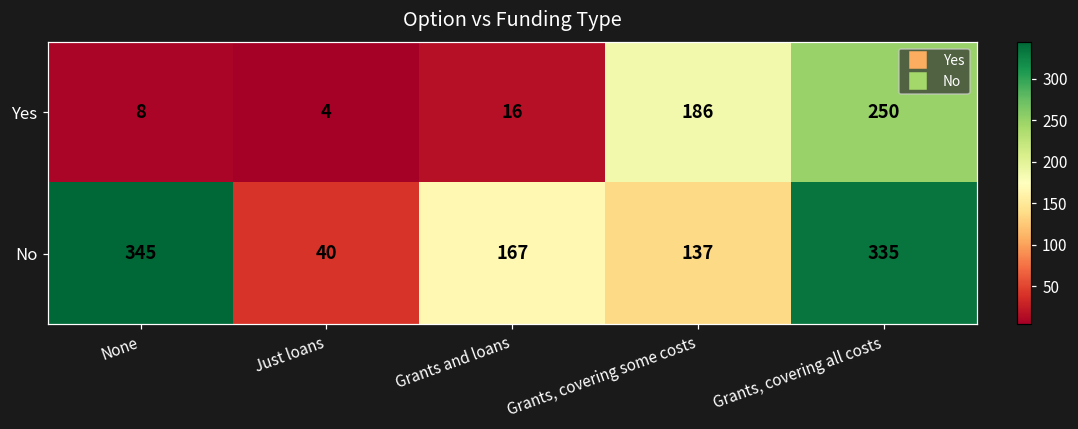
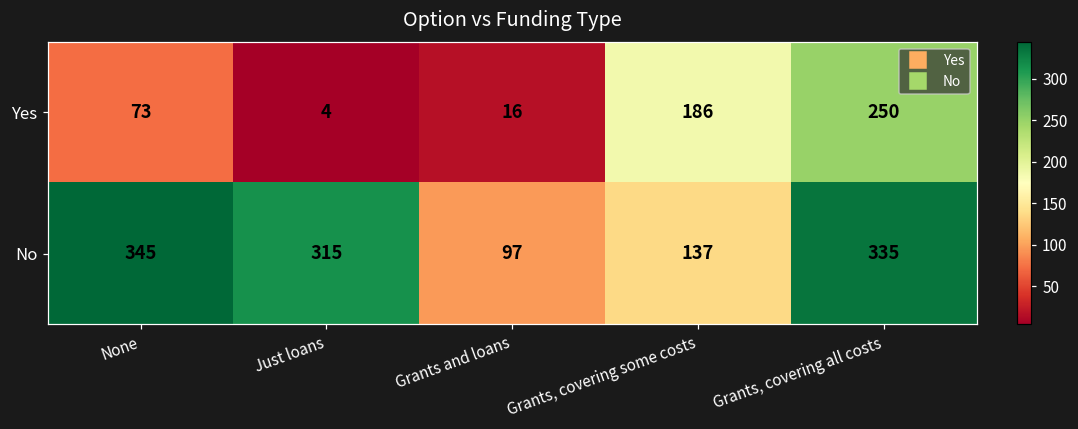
  {
    "Yes": {
-     "None": 8,
+     "None": 73,
      "Just loans": 4,
      "Grants and loans": 16,
      "Grants, covering some costs": 186,
      "Grants, covering all costs": 250
    },
    "No": {
      "None": 345,
-     "Just loans": 40,
-     "Grants and loans": 167,
+     "Just loans": 315,
+     "Grants and loans": 97,
      "Grants, covering some costs": 137,
      "Grants, covering all costs": 335
    }
  }
